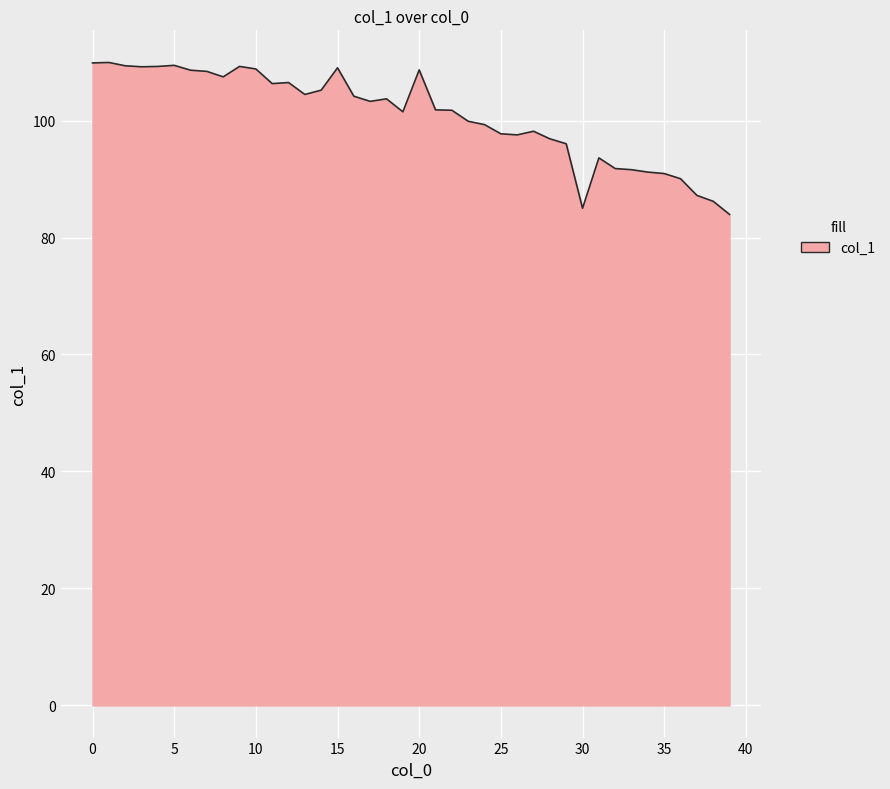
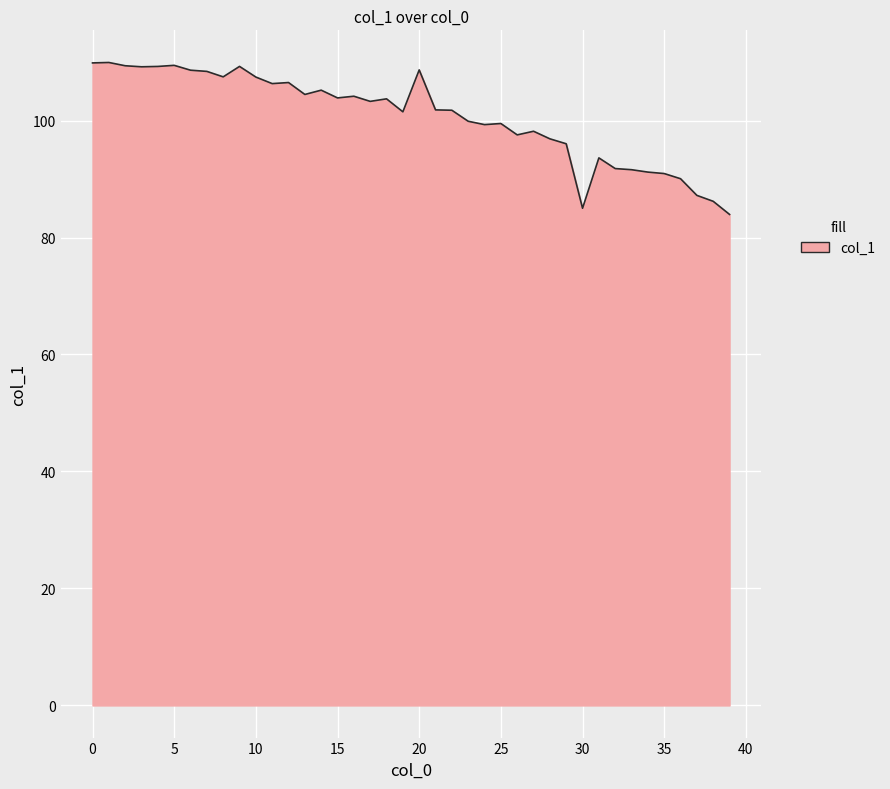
  {
    "0": 110,
    "5": 109,
-   "10": 109,
-   "15": 109,
+   "10": 107,
+   "15": 104,
    "20": 109,
-   "25": 98,
+   "25": 99,
    "30": 85,
    "35": 91
  }
